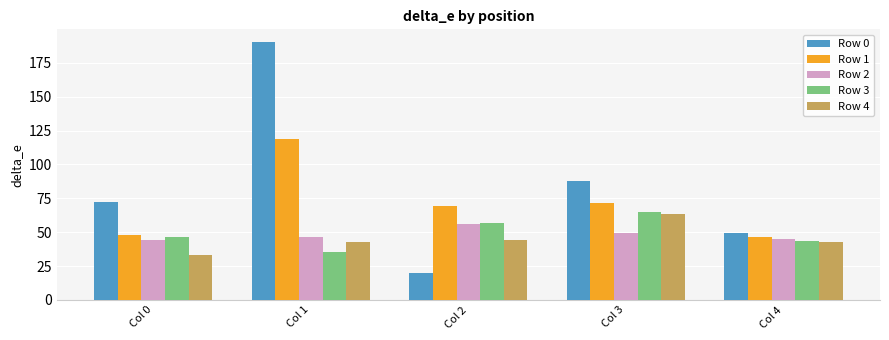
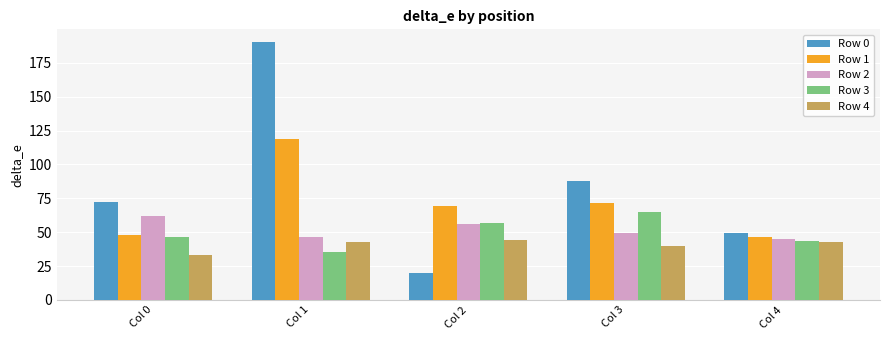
  {
    "Row 0": {
      "Col 0": 72,
      "Col 1": 190,
      "Col 2": 20,
      "Col 3": 88,
      "Col 4": 49
    },
    "Row 1": {
      "Col 0": 48,
      "Col 1": 119,
      "Col 2": 70,
      "Col 3": 72,
      "Col 4": 46
    },
    "Row 2": {
-     "Col 0": 44,
+     "Col 0": 62,
      "Col 1": 47,
      "Col 2": 56,
      "Col 3": 49,
      "Col 4": 45
    },
    "Row 3": {
      "Col 0": 47,
      "Col 1": 36,
      "Col 2": 56,
      "Col 3": 65,
      "Col 4": 43
    },
    "Row 4": {
      "Col 0": 34,
      "Col 1": 43,
      "Col 2": 44,
-     "Col 3": 64,
+     "Col 3": 40,
      "Col 4": 42
    }
  }
